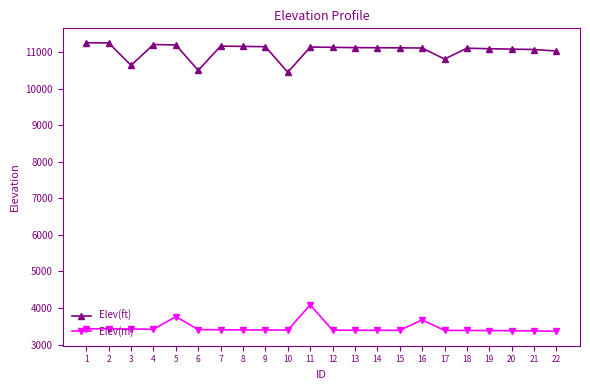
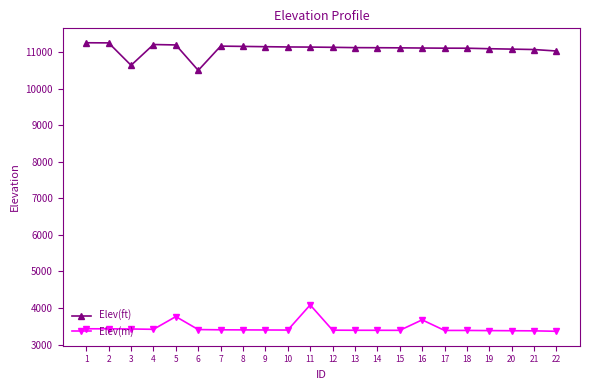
  {
    "Elev(ft)": {
      "1": 11300,
      "2": 11300,
      "3": 10600,
      "4": 11200,
      "5": 11200,
      "6": 10500,
      "7": 11200,
      "8": 11200,
      "9": 11100,
-     "10": 10400,
+     "10": 11100,
      "11": 11100,
      "12": 11100,
      "13": 11100,
      "14": 11100,
      "15": 11100,
      "16": 11100,
-     "17": 10800,
+     "17": 11100,
      "18": 11100,
      "19": 11100,
      "20": 11100,
      "21": 11100,
      "22": 11000
    },
    "Elev(m)": {
      "1": 3400,
      "2": 3400,
      "3": 3400,
      "4": 3400,
      "5": 3800,
      "6": 3400,
      "7": 3400,
      "8": 3400,
      "9": 3400,
      "10": 3400,
      "11": 4100,
      "12": 3400,
      "13": 3400,
      "14": 3400,
      "15": 3400,
      "16": 3700,
      "17": 3400,
      "18": 3400,
      "19": 3400,
      "20": 3400,
      "21": 3400,
      "22": 3400
    }
  }
